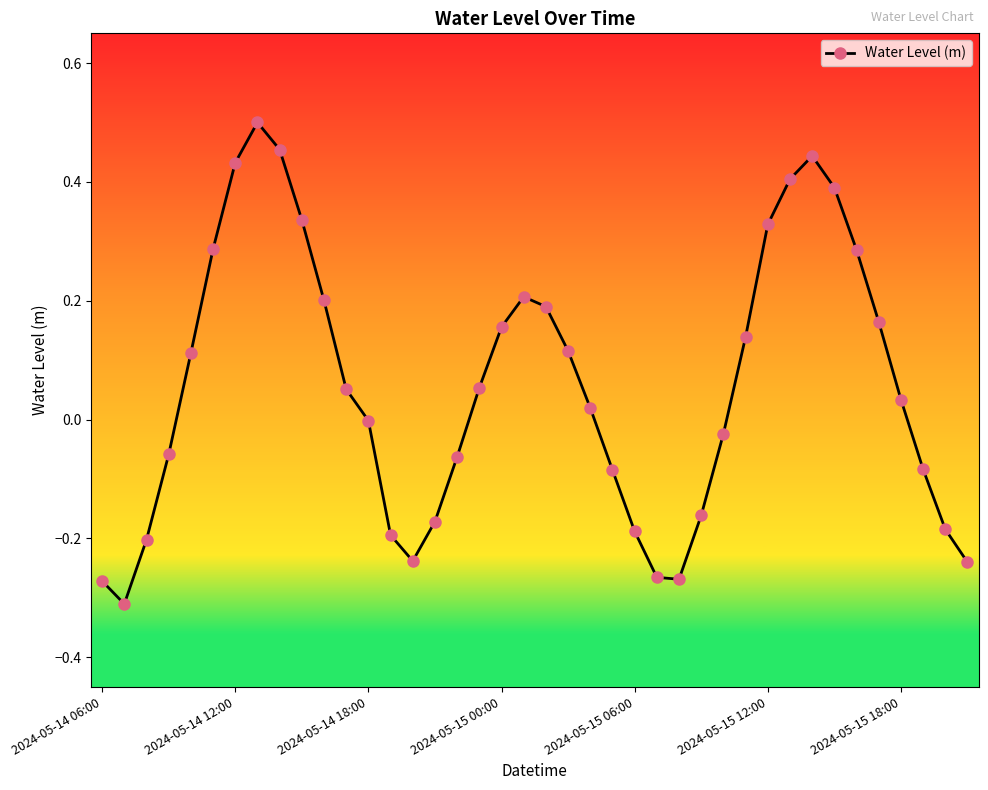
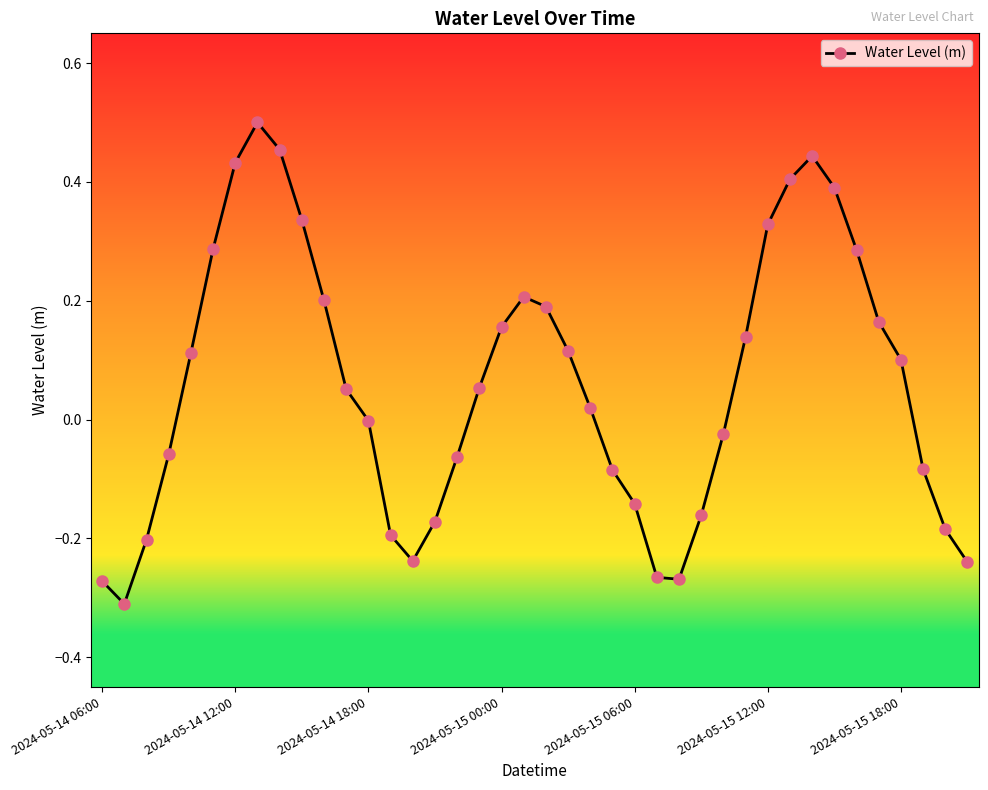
  {
    "2024-05-14 06:00": -0.27,
    "2024-05-14 12:00": 0.43,
    "2024-05-14 18:00": 0.00,
    "2024-05-15 00:00": 0.16,
-   "2024-05-15 06:00": -0.19,
+   "2024-05-15 06:00": -0.14,
    "2024-05-15 12:00": 0.33,
-   "2024-05-15 18:00": 0.03
+   "2024-05-15 18:00": 0.10
  }
